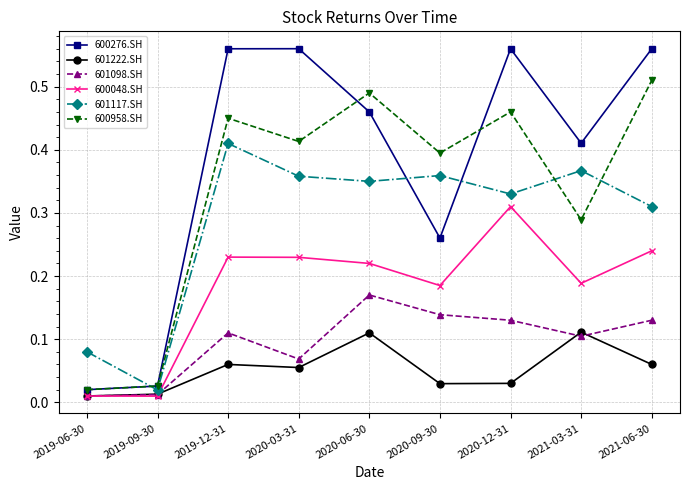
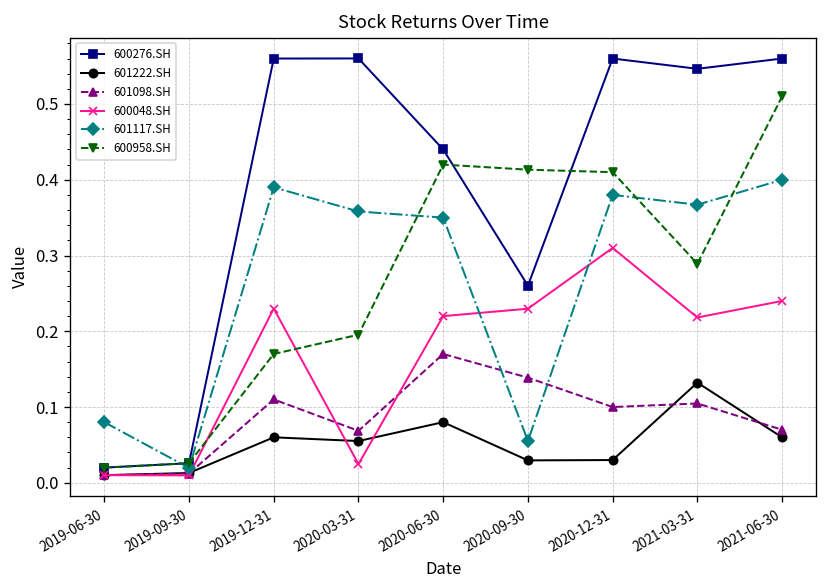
  {
    "600276.SH": {
      "2019-12-31": 0.56,
      "2020-03-31": 0.56,
-     "2020-06-30": 0.46,
+     "2020-06-30": 0.44,
      "2020-09-30": 0.26,
      "2020-12-31": 0.56,
-     "2021-03-31": 0.41,
+     "2021-03-31": 0.55,
      "2021-06-30": 0.56
    },
    "601222.SH": {
      "2019-12-31": 0.06,
      "2020-03-31": 0.06,
-     "2020-06-30": 0.11,
+     "2020-06-30": 0.08,
      "2020-09-30": 0.03,
      "2020-12-31": 0.03,
-     "2021-03-31": 0.11,
+     "2021-03-31": 0.13,
      "2021-06-30": 0.06
    },
    "601098.SH": {
      "2019-12-31": 0.11,
      "2020-03-31": 0.07,
      "2020-06-30": 0.17,
      "2020-09-30": 0.14,
-     "2020-12-31": 0.13,
+     "2020-12-31": 0.10,
      "2021-03-31": 0.10,
-     "2021-06-30": 0.13
+     "2021-06-30": 0.07
    },
    "600048.SH": {
      "2019-12-31": 0.23,
-     "2020-03-31": 0.23,
+     "2020-03-31": 0.02,
      "2020-06-30": 0.22,
-     "2020-09-30": 0.18,
+     "2020-09-30": 0.23,
      "2020-12-31": 0.31,
-     "2021-03-31": 0.19,
+     "2021-03-31": 0.22,
      "2021-06-30": 0.24
    },
    "601117.SH": {
      "2019-06-30": 0.08,
      "2019-09-30": 0.02,
-     "2019-12-31": 0.41,
+     "2019-12-31": 0.39,
      "2020-03-31": 0.36,
      "2020-06-30": 0.35,
-     "2020-09-30": 0.36,
-     "2020-12-31": 0.33,
+     "2020-09-30": 0.06,
+     "2020-12-31": 0.38,
      "2021-03-31": 0.37,
-     "2021-06-30": 0.31
+     "2021-06-30": 0.40
    },
    "600958.SH": {
-     "2019-12-31": 0.45,
-     "2020-03-31": 0.41,
-     "2020-06-30": 0.49,
-     "2020-09-30": 0.39,
-     "2020-12-31": 0.46,
+     "2019-12-31": 0.17,
+     "2020-03-31": 0.20,
+     "2020-06-30": 0.42,
+     "2020-09-30": 0.41,
+     "2020-12-31": 0.41,
      "2021-03-31": 0.29,
      "2021-06-30": 0.51
    }
  }
